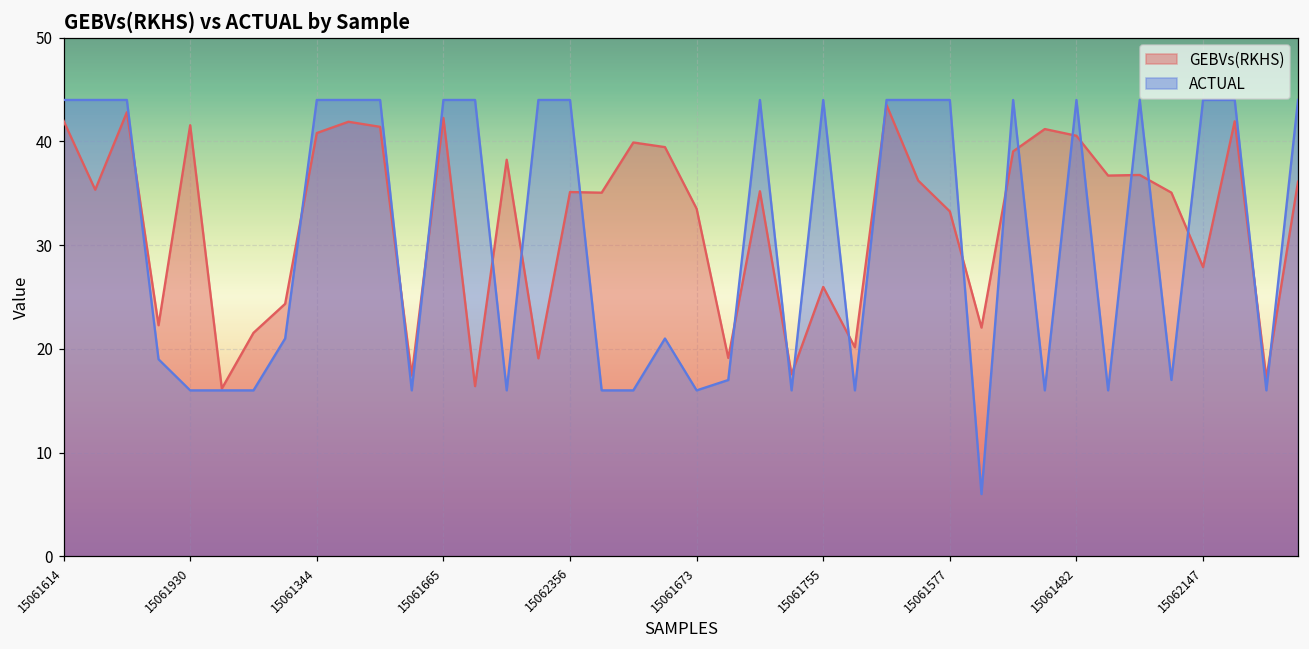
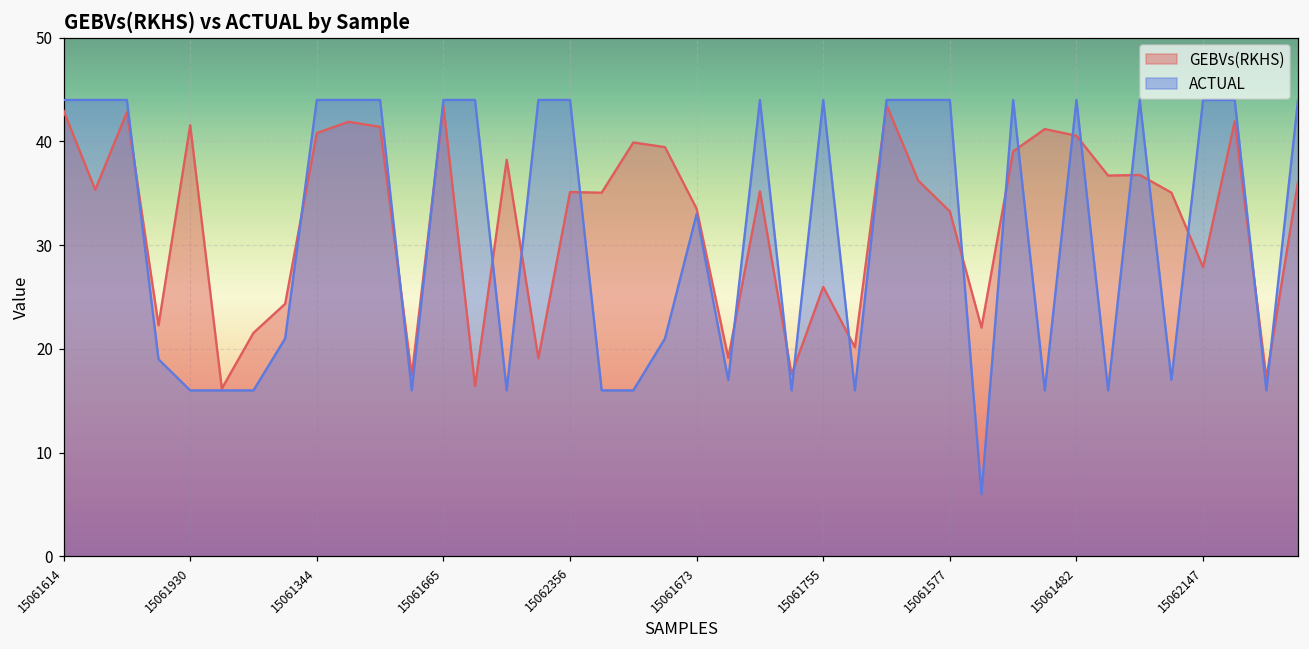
  {
    "GEBVs(RKHS)": {
-     "15061614": 42,
+     "15061614": 43,
      "15061930": 42,
      "15061344": 41,
-     "15061665": 42,
+     "15061665": 43,
      "15061673": 34,
      "15061755": 26,
      "15061577": 33,
      "15061482": 41,
      "15062147": 28
    },
    "ACTUAL": {
      "15061614": 44,
      "15061930": 16,
      "15061344": 44,
      "15061665": 44,
-     "15061673": 16,
+     "15061673": 33,
      "15061755": 44,
      "15061577": 44,
      "15061482": 44,
      "15062147": 44
    }
  }
